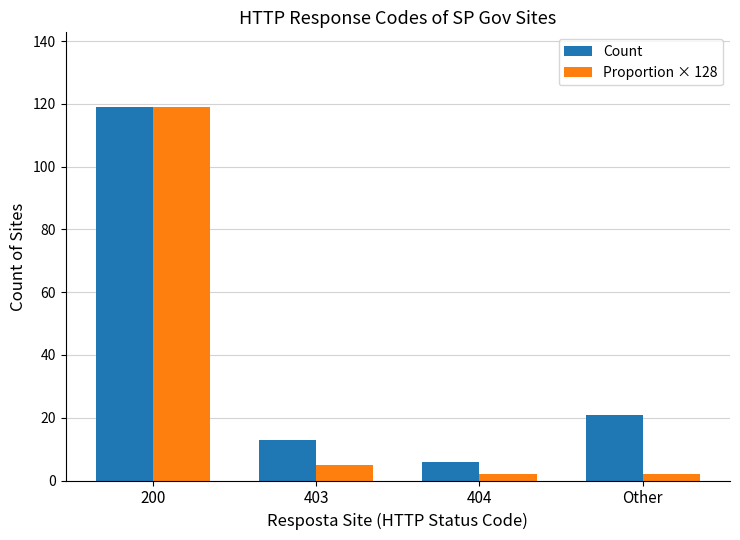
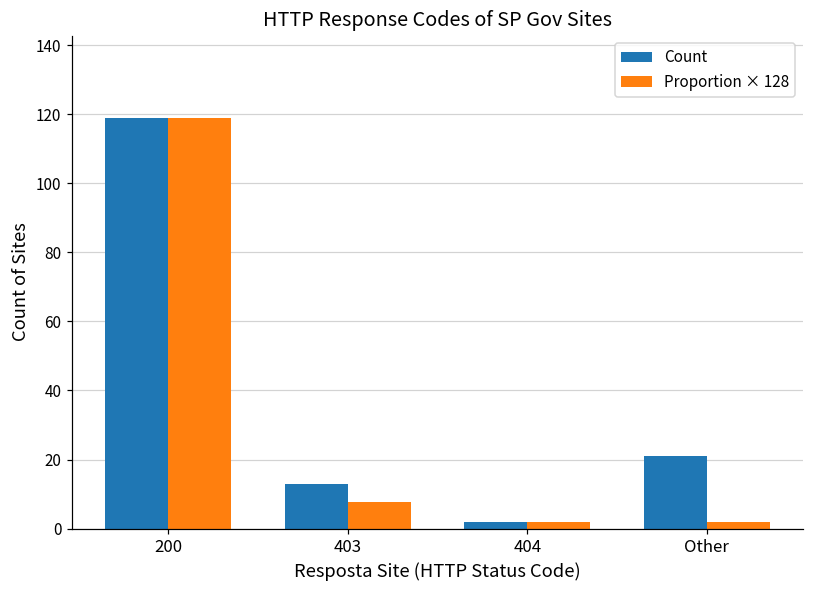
  {
    "Count": {
      "200": 119,
      "403": 13,
-     "404": 6,
+     "404": 2,
      "Other": 21
    },
    "Proportion × 128": {
      "200": 119,
-     "403": 5,
+     "403": 8,
      "404": 2,
      "Other": 2
    }
  }
